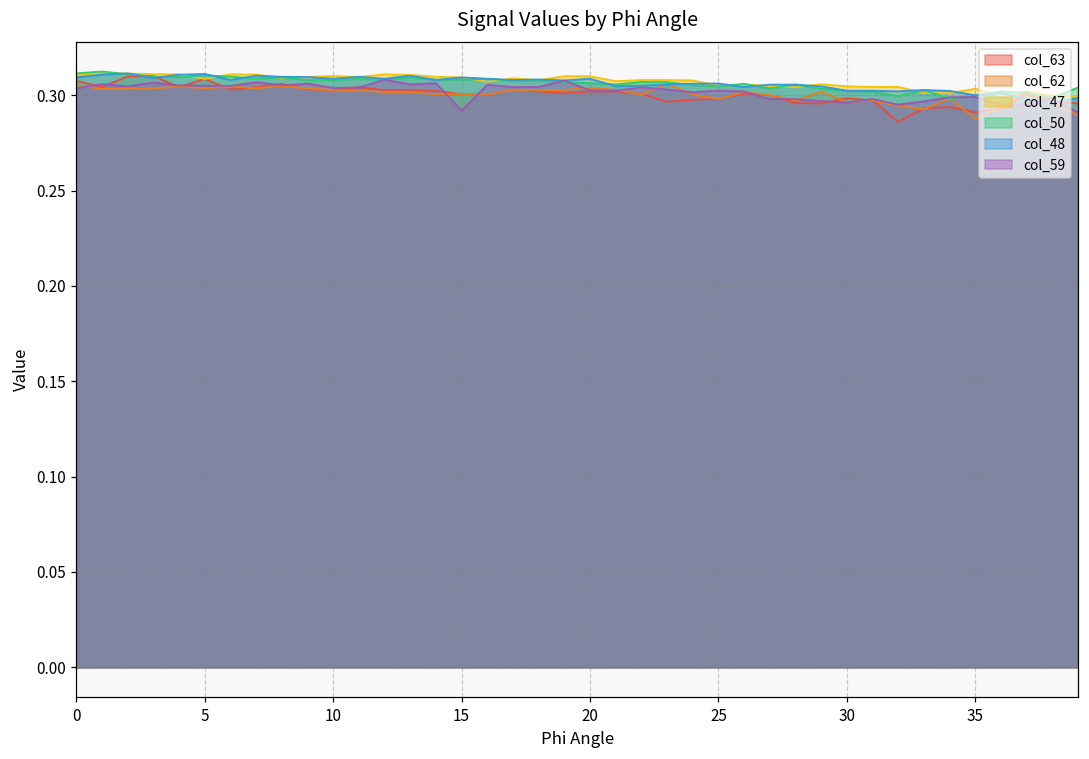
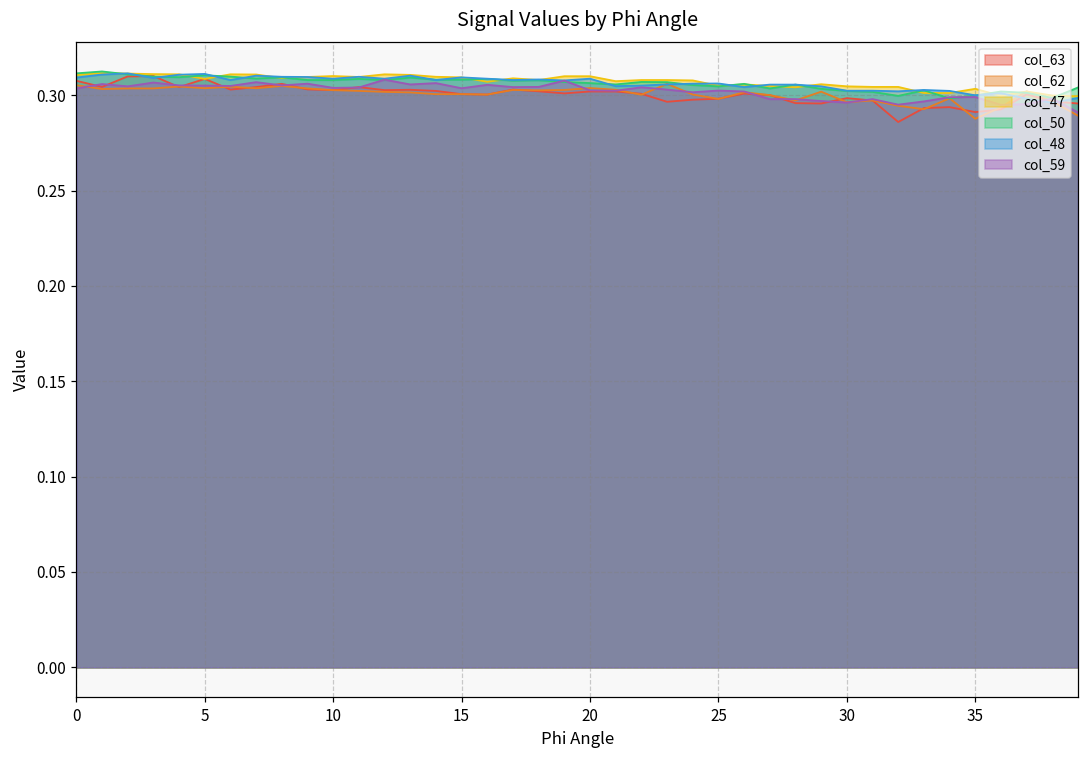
  {
    "col_50": {
      "20": 0.306
    },
    "col_59": {
      "0": 0.304,
-     "15": 0.292,
+     "15": 0.304,
      "25": 0.303
    }
  }
